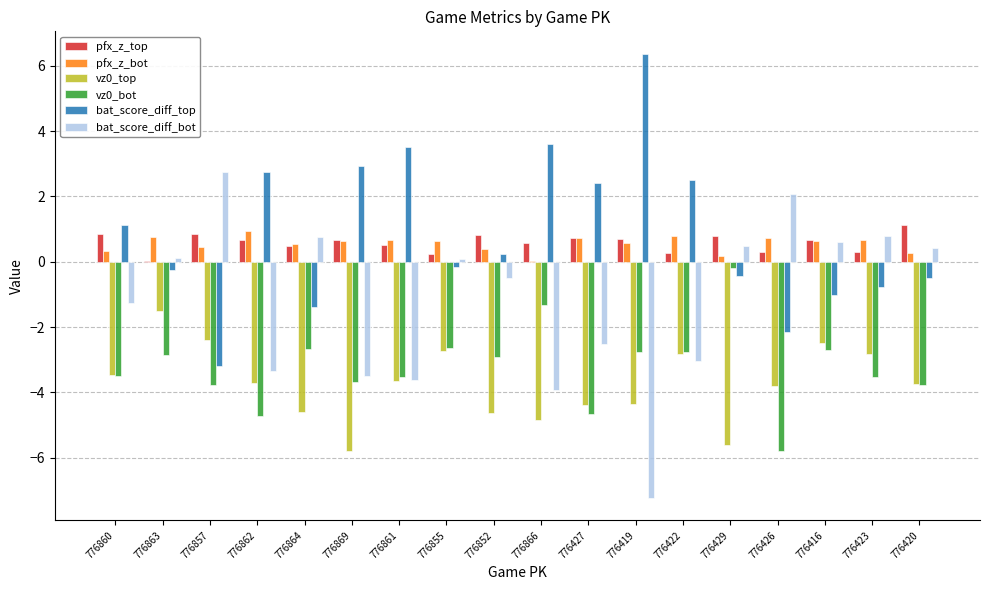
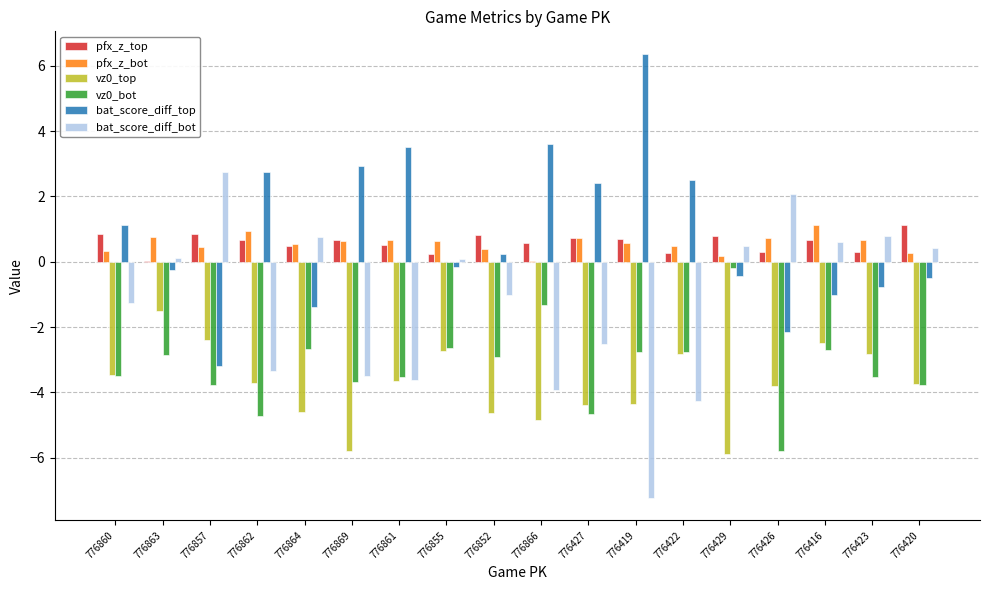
  {
    "pfx_z_top": {
      "776860": 0.9,
      "776857": 0.8,
      "776862": 0.7,
      "776864": 0.5,
      "776869": 0.7,
      "776861": 0.5,
      "776855": 0.2,
      "776852": 0.8,
      "776866": 0.6,
      "776427": 0.7,
      "776419": 0.7,
      "776422": 0.3,
      "776429": 0.8,
      "776426": 0.3,
      "776416": 0.7,
      "776423": 0.3,
      "776420": 1.1
    },
    "pfx_z_bot": {
      "776860": 0.3,
      "776863": 0.7,
      "776857": 0.4,
      "776862": 1.0,
      "776864": 0.6,
      "776869": 0.6,
      "776861": 0.7,
      "776855": 0.6,
      "776852": 0.4,
      "776427": 0.7,
      "776419": 0.6,
-     "776422": 0.8,
+     "776422": 0.5,
      "776429": 0.2,
      "776426": 0.7,
-     "776416": 0.7,
+     "776416": 1.1,
      "776423": 0.7,
      "776420": 0.3
    },
    "vz0_top": {
      "776860": -3.5,
      "776863": -1.5,
      "776857": -2.4,
      "776862": -3.7,
      "776864": -4.6,
      "776869": -5.8,
      "776861": -3.6,
      "776855": -2.7,
      "776852": -4.6,
      "776866": -4.8,
      "776427": -4.4,
      "776419": -4.3,
      "776422": -2.8,
-     "776429": -5.6,
+     "776429": -5.9,
      "776426": -3.8,
      "776416": -2.5,
      "776423": -2.8,
      "776420": -3.7
    },
    "vz0_bot": {
      "776860": -3.5,
      "776863": -2.9,
      "776857": -3.8,
      "776862": -4.7,
      "776864": -2.7,
      "776869": -3.7,
      "776861": -3.5,
      "776855": -2.6,
      "776852": -2.9,
      "776866": -1.3,
      "776427": -4.7,
      "776419": -2.8,
      "776422": -2.8,
      "776429": -0.2,
      "776426": -5.8,
      "776416": -2.7,
      "776423": -3.5,
      "776420": -3.8
    },
    "bat_score_diff_top": {
      "776860": 1.1,
      "776863": -0.3,
      "776857": -3.2,
      "776862": 2.7,
      "776864": -1.4,
      "776869": 2.9,
      "776861": 3.5,
      "776855": -0.2,
      "776852": 0.2,
      "776866": 3.6,
      "776427": 2.4,
      "776419": 6.4,
      "776422": 2.5,
      "776429": -0.4,
      "776426": -2.1,
      "776416": -1.0,
      "776423": -0.8,
      "776420": -0.5
    },
    "bat_score_diff_bot": {
      "776860": -1.3,
      "776863": 0.1,
      "776857": 2.7,
      "776862": -3.3,
      "776864": 0.8,
      "776869": -3.5,
      "776861": -3.6,
      "776855": 0.1,
-     "776852": -0.5,
+     "776852": -1.0,
      "776866": -3.9,
      "776427": -2.5,
      "776419": -7.2,
-     "776422": -3.0,
+     "776422": -4.3,
      "776429": 0.5,
      "776426": 2.1,
      "776416": 0.6,
      "776423": 0.8,
      "776420": 0.4
    }
  }
